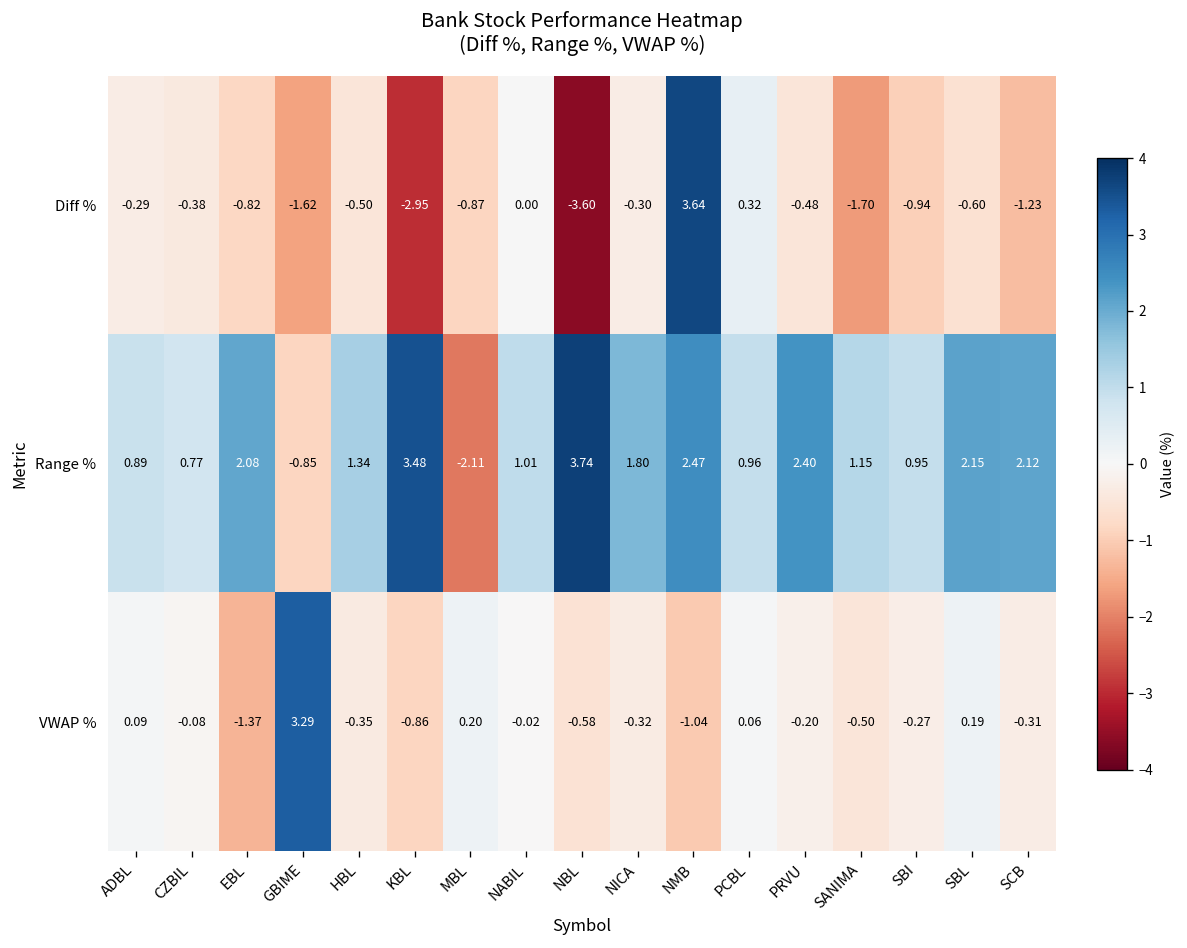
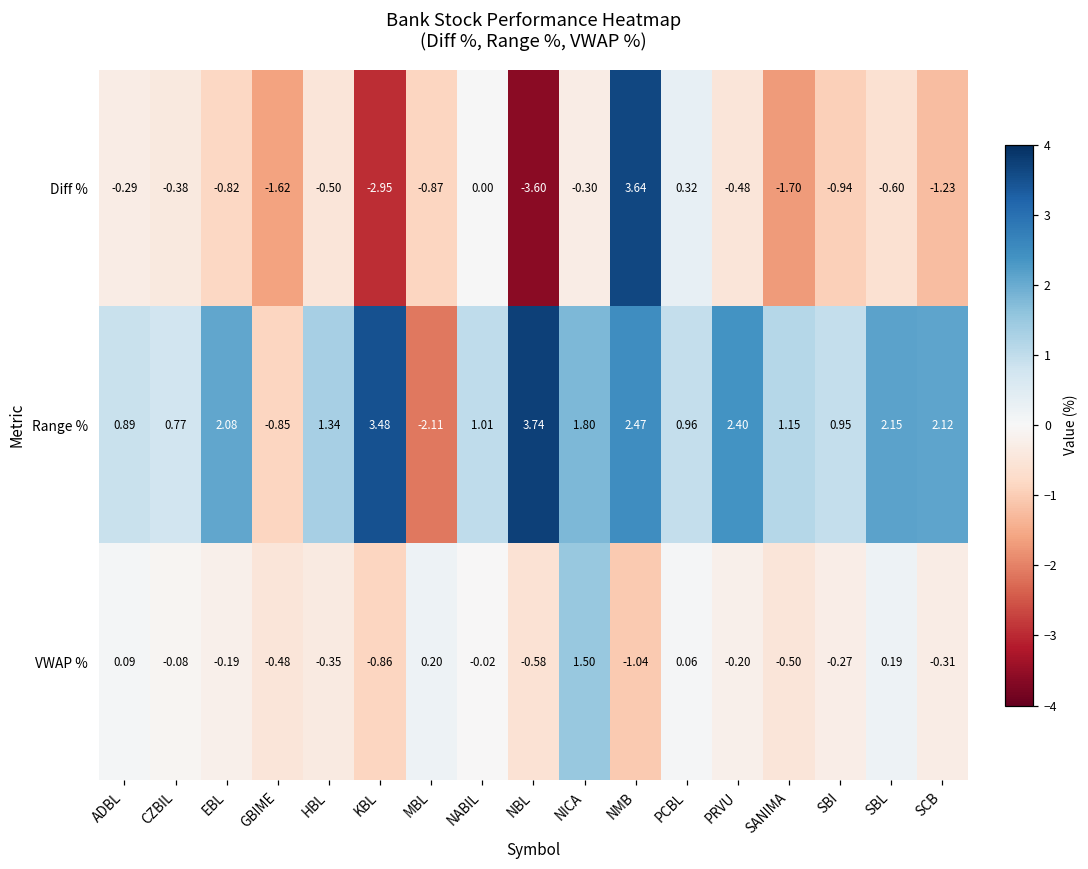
  {
    "Diff %": {
      "ADBL": -0.29,
      "CZBIL": -0.38,
      "EBL": -0.82,
      "GBIME": -1.62,
      "HBL": -0.50,
      "KBL": -2.95,
      "MBL": -0.87,
      "NABIL": 0.00,
      "NBL": -3.60,
      "NICA": -0.30,
      "NMB": 3.64,
      "PCBL": 0.32,
      "PRVU": -0.48,
      "SANIMA": -1.70,
      "SBI": -0.94,
      "SBL": -0.60,
      "SCB": -1.23
    },
    "Range %": {
      "ADBL": 0.89,
      "CZBIL": 0.77,
      "EBL": 2.08,
      "GBIME": -0.85,
      "HBL": 1.34,
      "KBL": 3.48,
      "MBL": -2.11,
      "NABIL": 1.01,
      "NBL": 3.74,
      "NICA": 1.80,
      "NMB": 2.47,
      "PCBL": 0.96,
      "PRVU": 2.40,
      "SANIMA": 1.15,
      "SBI": 0.95,
      "SBL": 2.15,
      "SCB": 2.12
    },
    "VWAP %": {
      "ADBL": 0.09,
      "CZBIL": -0.08,
-     "EBL": -1.37,
-     "GBIME": 3.29,
+     "EBL": -0.19,
+     "GBIME": -0.48,
      "HBL": -0.35,
      "KBL": -0.86,
      "MBL": 0.20,
      "NABIL": -0.02,
      "NBL": -0.58,
-     "NICA": -0.32,
+     "NICA": 1.50,
      "NMB": -1.04,
      "PCBL": 0.06,
      "PRVU": -0.20,
      "SANIMA": -0.50,
      "SBI": -0.27,
      "SBL": 0.19,
      "SCB": -0.31
    }
  }
